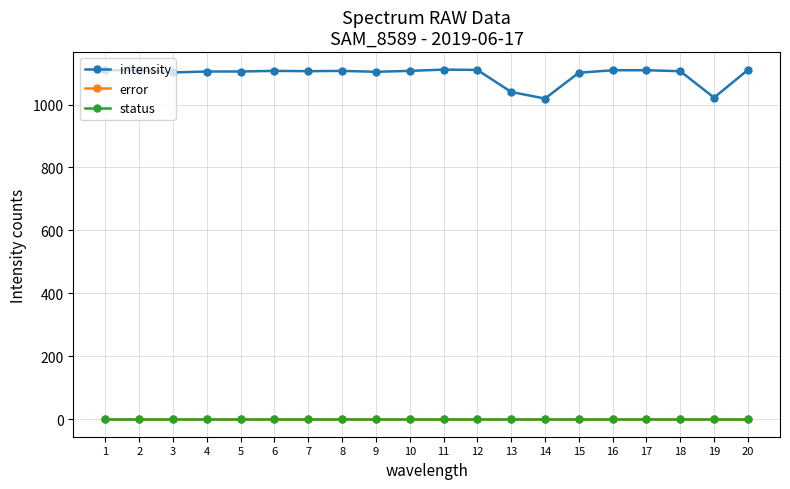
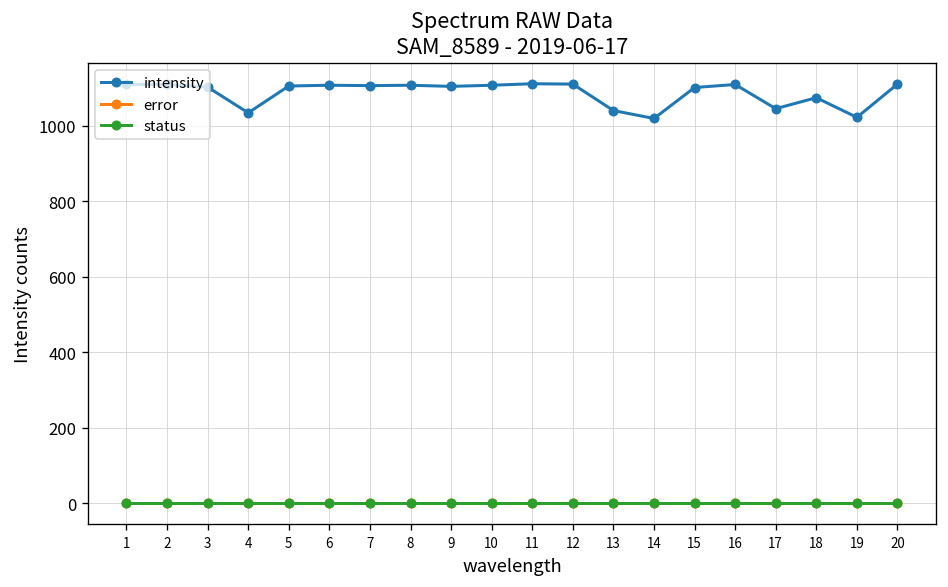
  {
    "intensity": {
-     "4": 1110,
+     "4": 1030,
      "5": 1110,
      "6": 1110,
      "7": 1110,
      "8": 1110,
      "9": 1100,
      "10": 1110,
      "11": 1110,
      "12": 1110,
      "13": 1040,
      "14": 1020,
      "15": 1100,
      "16": 1110,
-     "17": 1110,
-     "18": 1110,
+     "17": 1050,
+     "18": 1070,
      "19": 1020,
      "20": 1110
    },
    "status": {
      "1": 0,
      "2": 0,
      "3": 0,
      "4": 0,
      "5": 0,
      "6": 0,
      "7": 0,
      "8": 0,
      "9": 0,
      "10": 0,
      "11": 0,
      "12": 0,
      "13": 0,
      "14": 0,
      "15": 0,
      "16": 0,
      "17": 0,
      "18": 0,
      "19": 0,
      "20": 0
    }
  }
